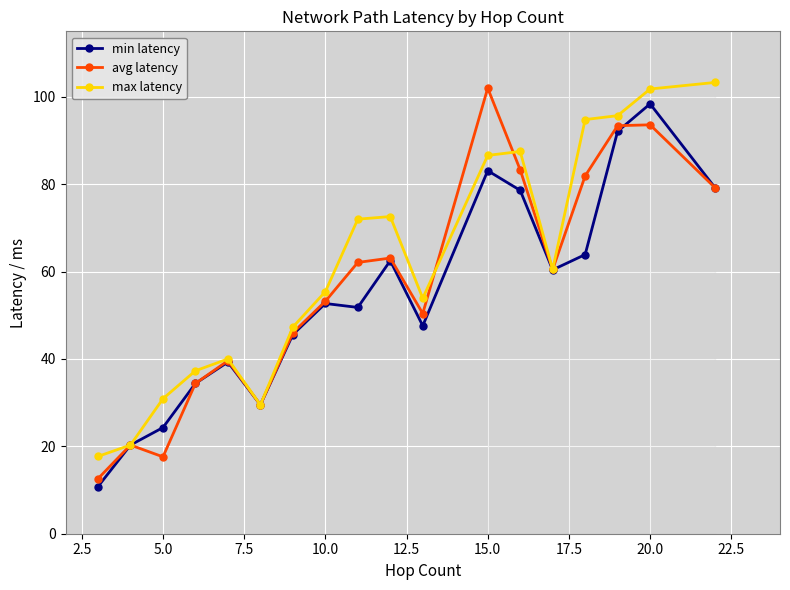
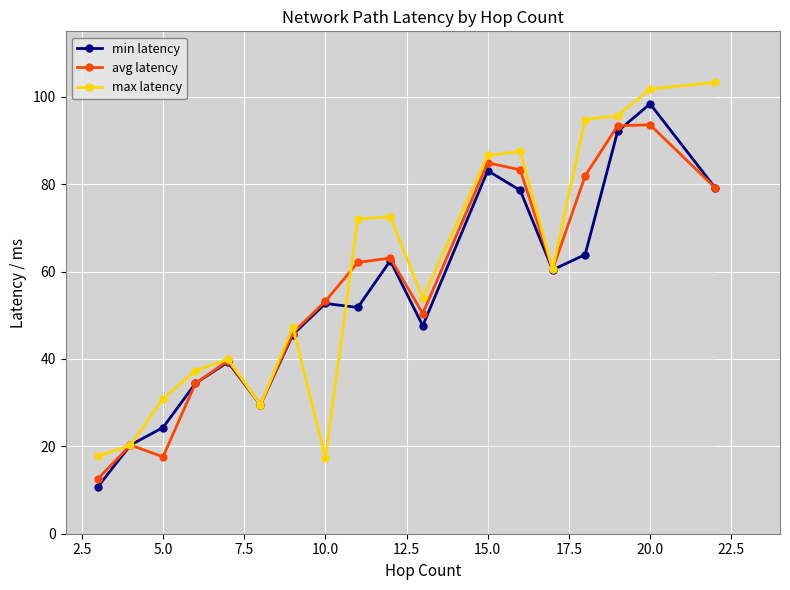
  {
    "min latency": {
      "5.0": 24,
      "15.0": 83,
      "20.0": 98
    },
    "avg latency": {
      "5.0": 18,
-     "15.0": 102,
+     "15.0": 85,
      "20.0": 94
    },
    "max latency": {
      "5.0": 31,
-     "10.0": 55,
+     "10.0": 17,
      "15.0": 87,
      "20.0": 102
    }
  }
